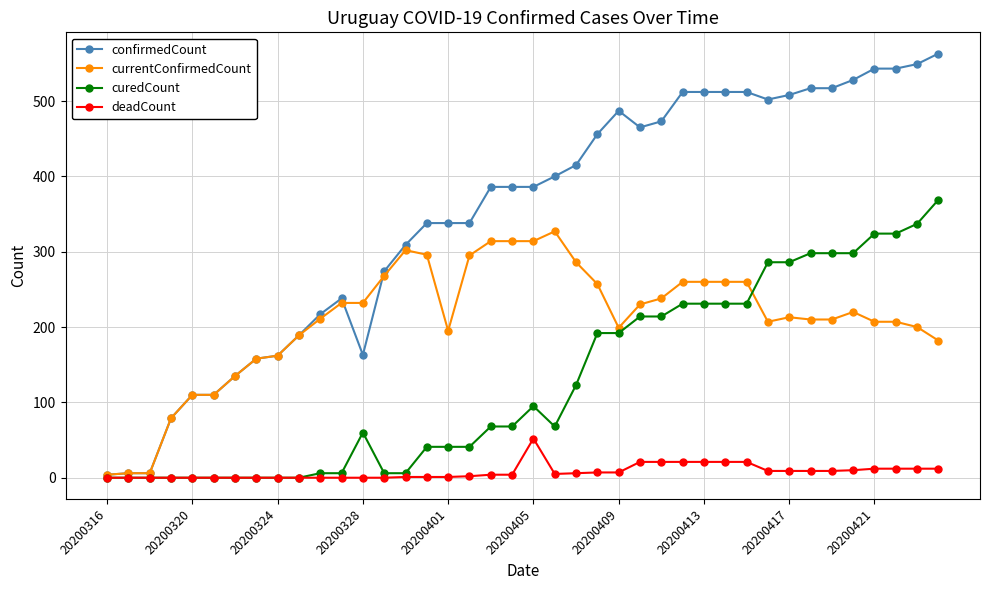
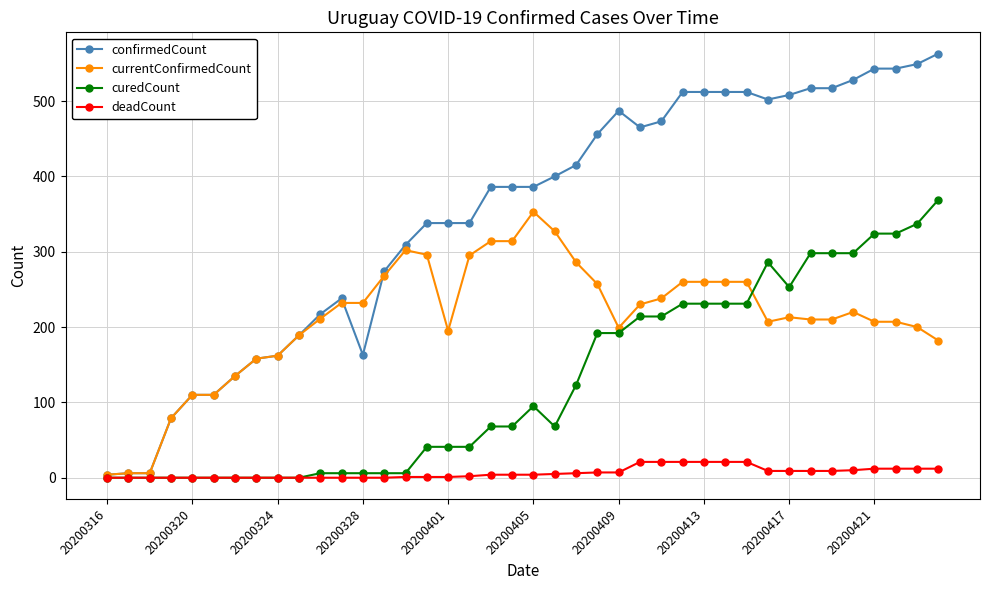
  {
    "confirmedCount": {
      "20200328": 160,
      "20200401": 340,
      "20200405": 390,
      "20200409": 490,
      "20200413": 510,
      "20200417": 510,
      "20200421": 540
    },
    "currentConfirmedCount": {
      "20200328": 230,
      "20200401": 200,
-     "20200405": 310,
+     "20200405": 350,
      "20200409": 200,
      "20200413": 260,
      "20200417": 210,
      "20200421": 210
    },
    "curedCount": {
-     "20200328": 60,
+     "20200328": 10,
      "20200401": 40,
      "20200405": 100,
      "20200409": 190,
      "20200413": 230,
-     "20200417": 290,
+     "20200417": 250,
      "20200421": 320
    },
    "deadCount": {
      "20200328": 0,
      "20200401": 0,
-     "20200405": 50,
+     "20200405": 0,
      "20200409": 10,
      "20200413": 20,
      "20200417": 10,
      "20200421": 10
    }
  }
